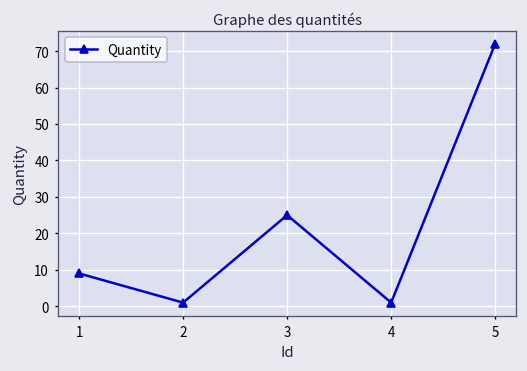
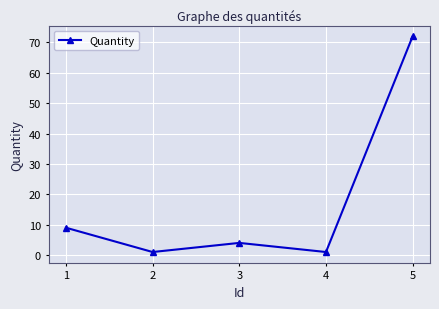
  {
    "1": 9,
    "2": 1,
-   "3": 25,
+   "3": 4,
    "4": 1,
    "5": 72
  }
